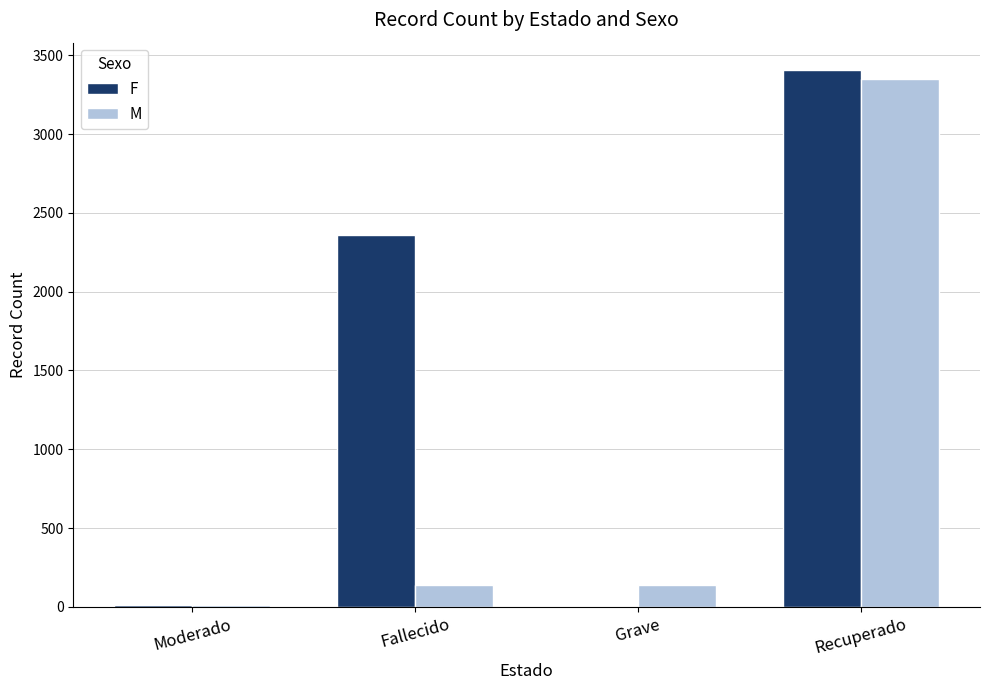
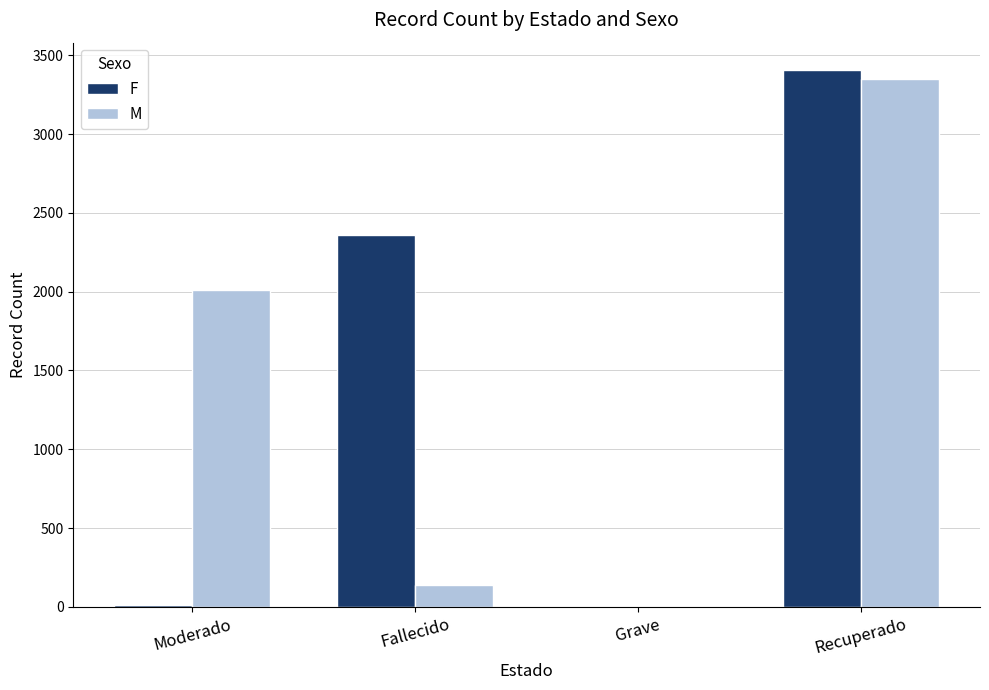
  {
    "F": {
      "Fallecido": 2360,
      "Recuperado": 3410
    },
    "M": {
-     "Moderado": 10,
+     "Moderado": 2010,
      "Fallecido": 140,
-     "Grave": 140,
+     "Grave": 10,
      "Recuperado": 3350
    }
  }
